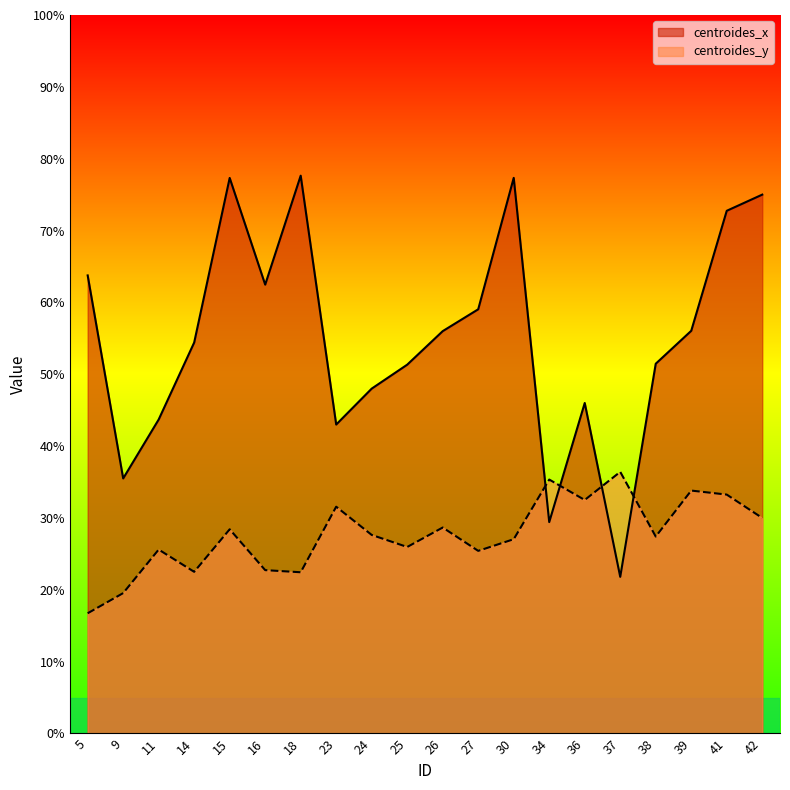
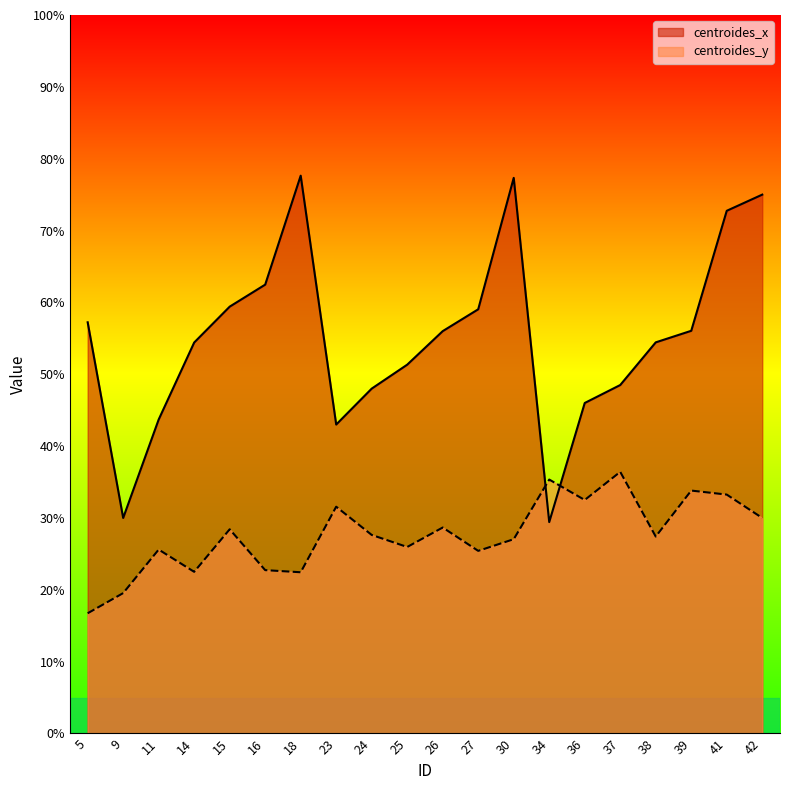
  {
    "centroides_x": {
-     "5": "64%",
-     "9": "36%",
+     "5": "57%",
+     "9": "30%",
      "11": "44%",
      "14": "54%",
-     "15": "77%",
+     "15": "59%",
      "16": "62%",
      "18": "78%",
      "23": "43%",
      "24": "48%",
      "25": "51%",
      "26": "56%",
      "27": "59%",
      "30": "77%",
      "34": "29%",
      "36": "46%",
-     "37": "22%",
-     "38": "51%",
+     "37": "49%",
+     "38": "54%",
      "39": "56%",
      "41": "73%",
      "42": "75%"
    },
    "centroides_y": {
      "5": "17%",
      "9": "20%",
      "11": "26%",
      "14": "23%",
      "15": "28%",
      "16": "23%",
      "18": "22%",
      "23": "32%",
      "24": "28%",
      "25": "26%",
      "26": "29%",
      "27": "25%",
      "30": "27%",
      "34": "35%",
      "36": "33%",
      "37": "36%",
      "38": "27%",
      "39": "34%",
      "41": "33%",
      "42": "30%"
    }
  }
